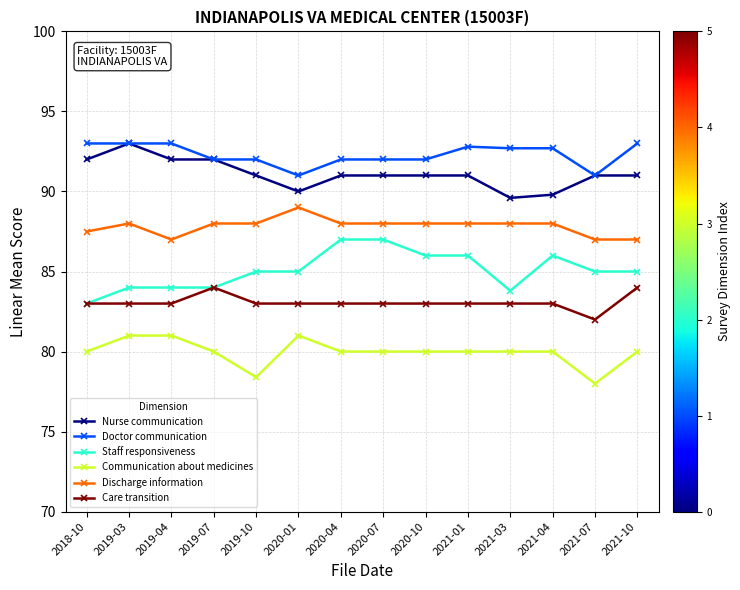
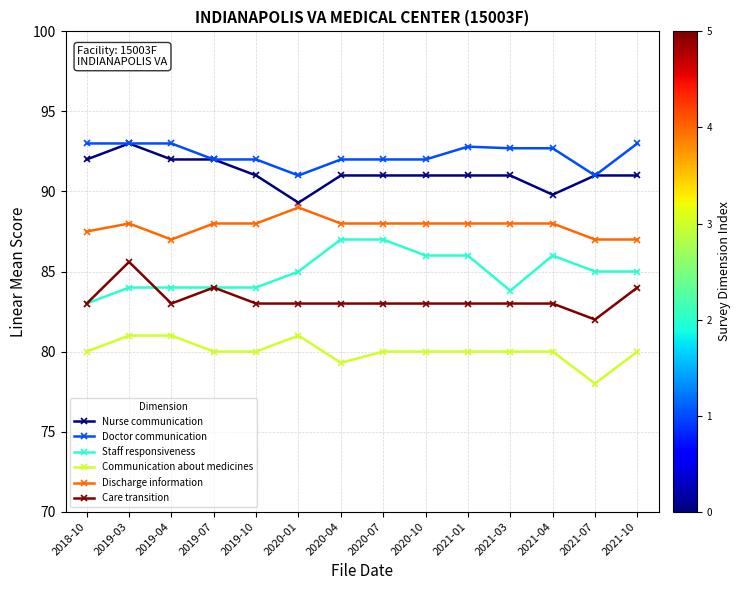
  {
    "Nurse communication": {
      "2018-10": 92.0,
      "2019-04": 92.0,
      "2019-10": 91.0,
-     "2020-01": 90.0,
+     "2020-01": 89.3,
      "2020-04": 91.0,
      "2020-07": 91.0,
      "2020-10": 91.0,
      "2021-01": 91.0,
-     "2021-03": 89.6,
+     "2021-03": 91.0,
      "2021-04": 89.8,
      "2021-10": 91.0
    },
    "Doctor communication": {
      "2018-10": 93.0,
      "2019-04": 93.0,
      "2019-10": 92.0,
      "2020-01": 91.0,
      "2020-04": 92.0,
      "2020-07": 92.0,
      "2020-10": 92.0,
      "2021-01": 92.8,
      "2021-03": 92.7,
      "2021-04": 92.7,
      "2021-10": 93.0
    },
    "Staff responsiveness": {
      "2019-03": 84,
      "2019-04": 84,
-     "2019-10": 85,
+     "2019-10": 84,
      "2020-01": 85,
      "2020-04": 87,
      "2020-07": 87,
      "2020-10": 86,
      "2021-01": 86,
      "2021-03": 83.8,
      "2021-04": 86,
      "2021-07": 85,
      "2021-10": 85
    },
    "Communication about medicines": {
      "2018-10": 80.0,
      "2019-03": 81.0,
      "2019-04": 81.0,
      "2019-07": 80.0,
-     "2019-10": 78.4,
+     "2019-10": 80.0,
      "2020-01": 81.0,
-     "2020-04": 80.0,
+     "2020-04": 79.3,
      "2020-07": 80.0,
      "2020-10": 80.0,
      "2021-01": 80.0,
      "2021-03": 80.0,
      "2021-04": 80.0,
      "2021-07": 78.0,
      "2021-10": 80.0
    },
    "Discharge information": {
      "2018-10": 87.5,
      "2019-03": 88.0,
      "2019-04": 87.0,
      "2019-07": 88.0,
      "2019-10": 88.0,
      "2020-01": 89.0,
      "2020-04": 88.0,
      "2020-07": 88.0,
      "2020-10": 88.0,
      "2021-01": 88.0,
      "2021-03": 88.0,
      "2021-04": 88.0,
      "2021-07": 87.0,
      "2021-10": 87.0
    },
    "Care transition": {
-     "2019-03": 83.0,
+     "2019-03": 85.6,
      "2019-04": 83.0,
      "2019-10": 83.0,
      "2020-01": 83.0,
      "2020-04": 83.0,
      "2020-07": 83.0,
      "2020-10": 83.0,
      "2021-01": 83.0,
      "2021-03": 83.0,
      "2021-04": 83.0,
      "2021-07": 82.0,
      "2021-10": 84.0
    }
  }
